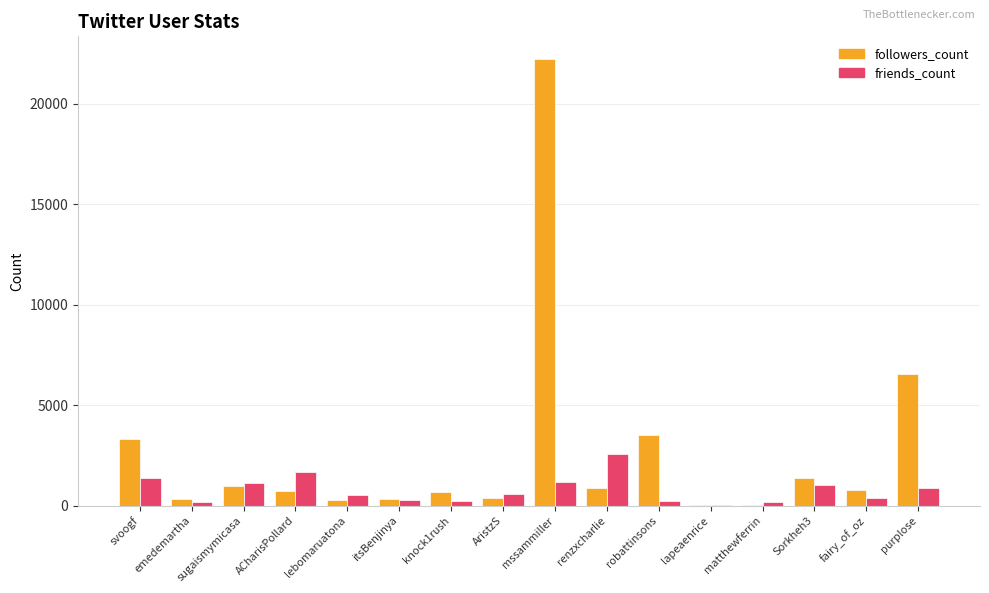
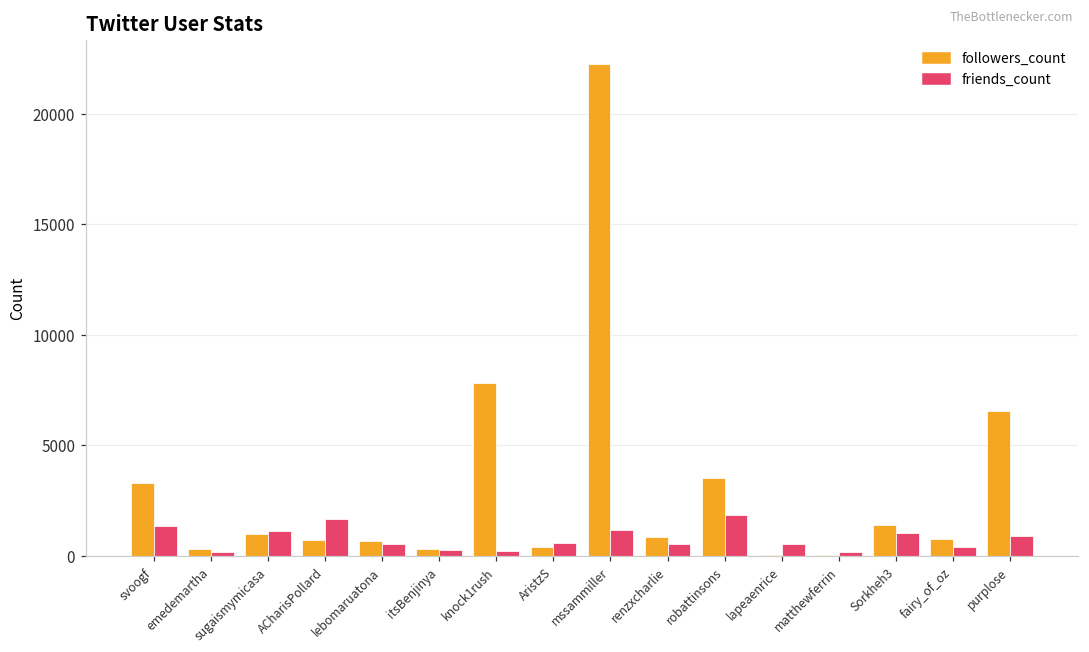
  {
    "followers_count": {
      "svoogf": 3300,
      "emedemartha": 300,
      "sugaismymicasa": 1000,
      "ACharisPollard": 700,
-     "lebomaruatona": 300,
+     "lebomaruatona": 700,
      "itsBenjinya": 300,
-     "knock1rush": 700,
+     "knock1rush": 7800,
      "AristzS": 400,
      "mssammiller": 22200,
      "renzxcharlie": 900,
      "robattinsons": 3500,
      "Sorkheh3": 1400,
      "fairy_of_oz": 800,
      "purplose": 6600
    },
    "friends_count": {
      "svoogf": 1400,
      "emedemartha": 200,
      "sugaismymicasa": 1100,
      "ACharisPollard": 1700,
      "lebomaruatona": 500,
      "itsBenjinya": 300,
      "knock1rush": 200,
      "AristzS": 600,
      "mssammiller": 1200,
-     "renzxcharlie": 2600,
-     "robattinsons": 200,
-     "lapeaenrice": 0,
+     "renzxcharlie": 500,
+     "robattinsons": 1800,
+     "lapeaenrice": 500,
      "matthewferrin": 200,
      "Sorkheh3": 1000,
      "fairy_of_oz": 400,
      "purplose": 900
    }
  }
